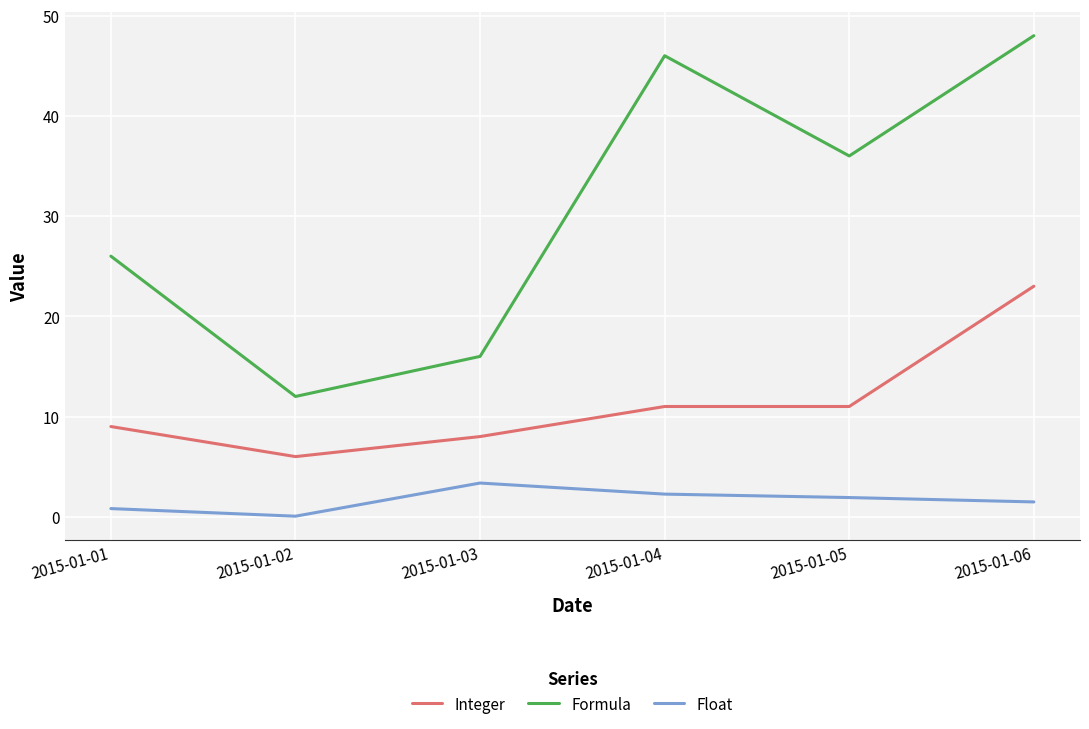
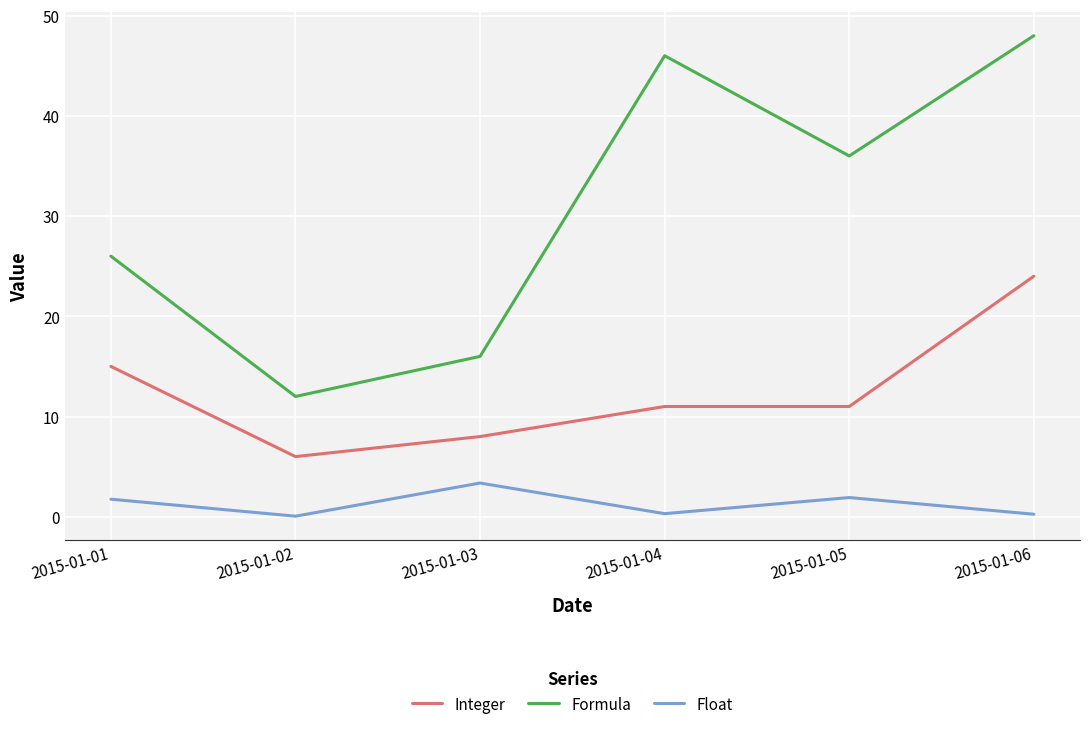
  {
    "Integer": {
-     "2015-01-01": 9,
+     "2015-01-01": 15,
      "2015-01-02": 6,
      "2015-01-03": 8,
      "2015-01-04": 11,
      "2015-01-05": 11,
-     "2015-01-06": 23
+     "2015-01-06": 24
    },
    "Formula": {
      "2015-01-01": 26.0,
      "2015-01-02": 12.0,
      "2015-01-03": 16.0,
      "2015-01-04": 46.0,
      "2015-01-05": 36.0,
      "2015-01-06": 48.0
    },
    "Float": {
-     "2015-01-01": 0.8,
+     "2015-01-01": 1.8,
      "2015-01-02": 0.1,
      "2015-01-03": 3.4,
-     "2015-01-04": 2.3,
+     "2015-01-04": 0.3,
      "2015-01-05": 1.9,
-     "2015-01-06": 1.5
+     "2015-01-06": 0.2
    }
  }
